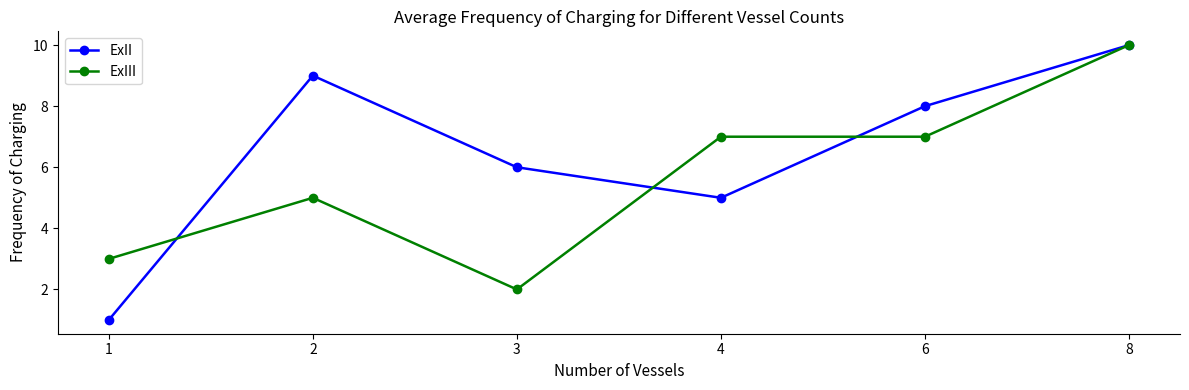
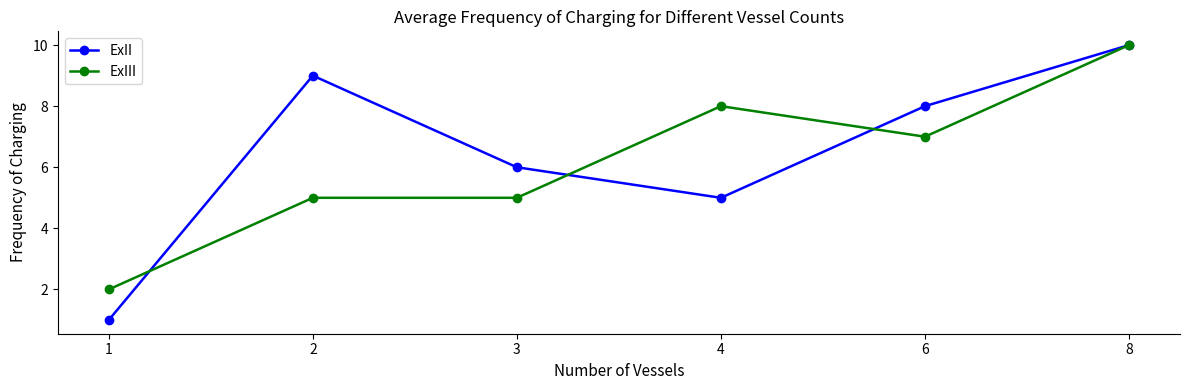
  {
    "ExII": {
      "1": 1,
      "2": 9,
      "3": 6,
      "4": 5,
      "6": 8
    },
    "ExIII": {
-     "1": 3,
+     "1": 2,
      "2": 5,
-     "3": 2,
-     "4": 7,
+     "3": 5,
+     "4": 8,
      "6": 7
    }
  }
